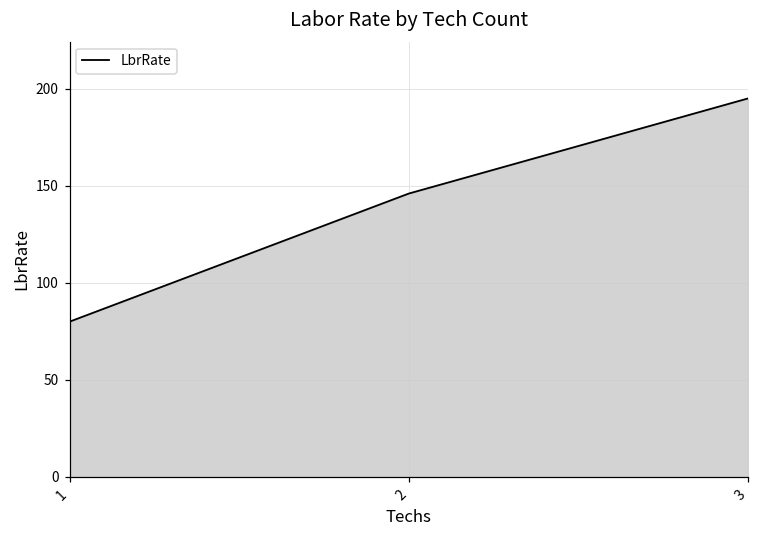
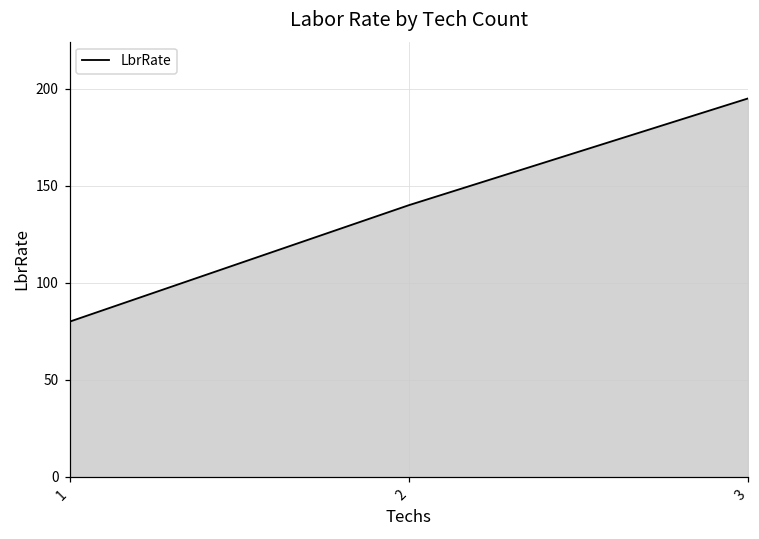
  {
    "1": 80,
-   "2": 146,
+   "2": 140,
    "3": 195
  }
